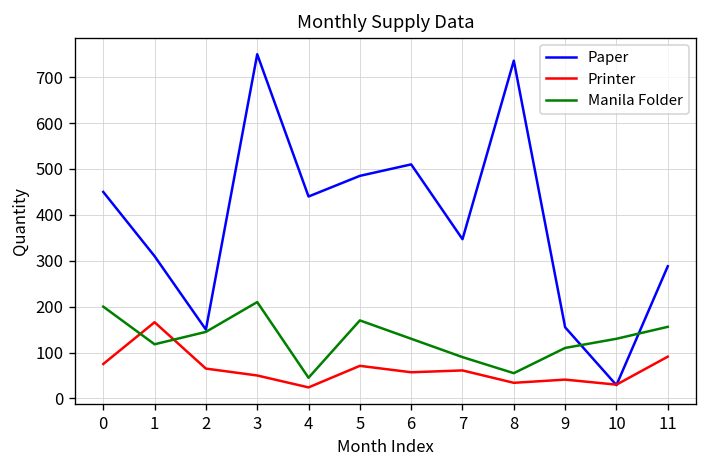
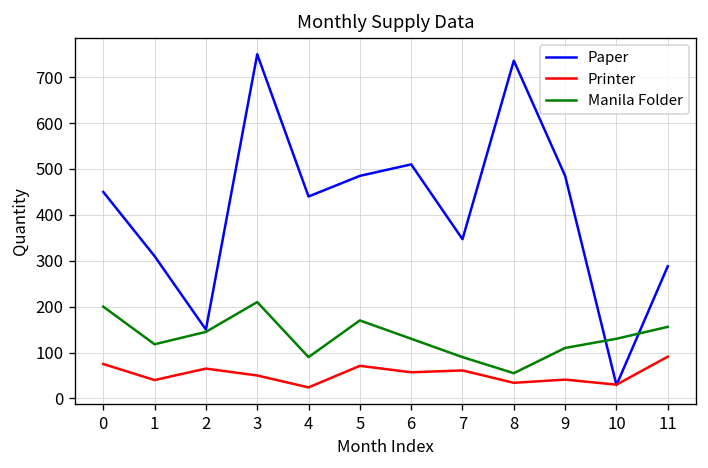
  {
    "Paper": {
      "0": 450,
      "1": 310,
      "3": 750,
      "4": 440,
      "5": 490,
      "6": 510,
      "7": 350,
      "8": 740,
-     "9": 160,
+     "9": 490,
      "11": 290
    },
    "Printer": {
      "0": 80,
-     "1": 170,
+     "1": 40,
      "2": 70,
      "3": 50,
      "4": 20,
      "5": 70,
      "6": 60,
      "7": 60,
      "8": 30,
      "9": 40,
      "11": 90
    },
    "Manila Folder": {
      "0": 200,
      "1": 120,
      "3": 210,
-     "4": 50,
+     "4": 90,
      "5": 170,
      "6": 130,
      "7": 90,
      "8": 60,
      "9": 110,
      "10": 130,
      "11": 160
    }
  }
